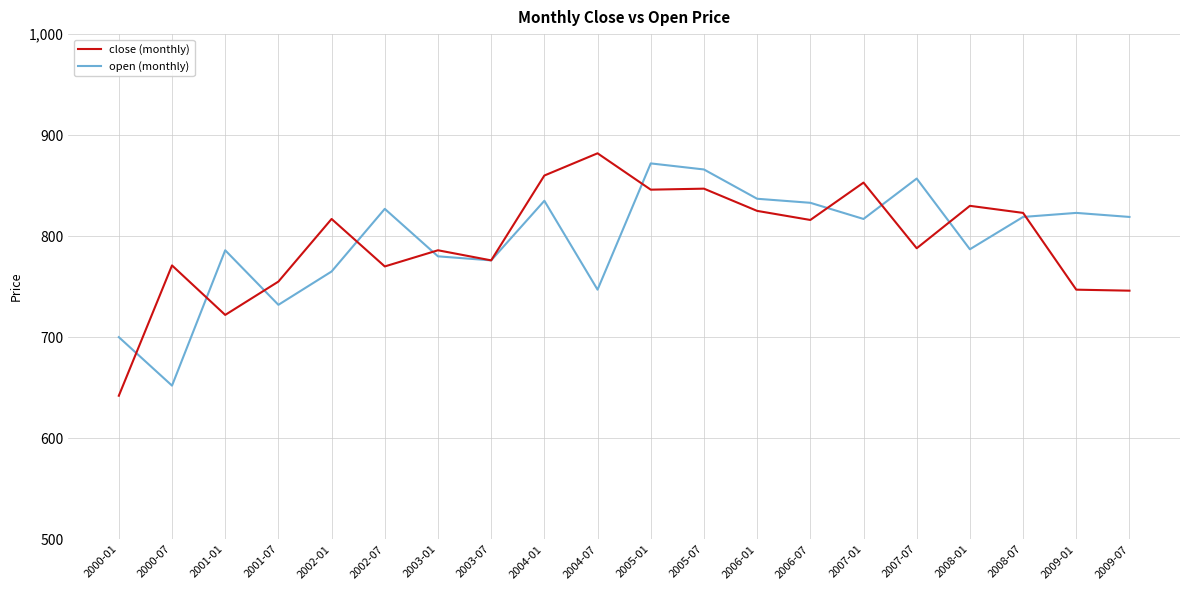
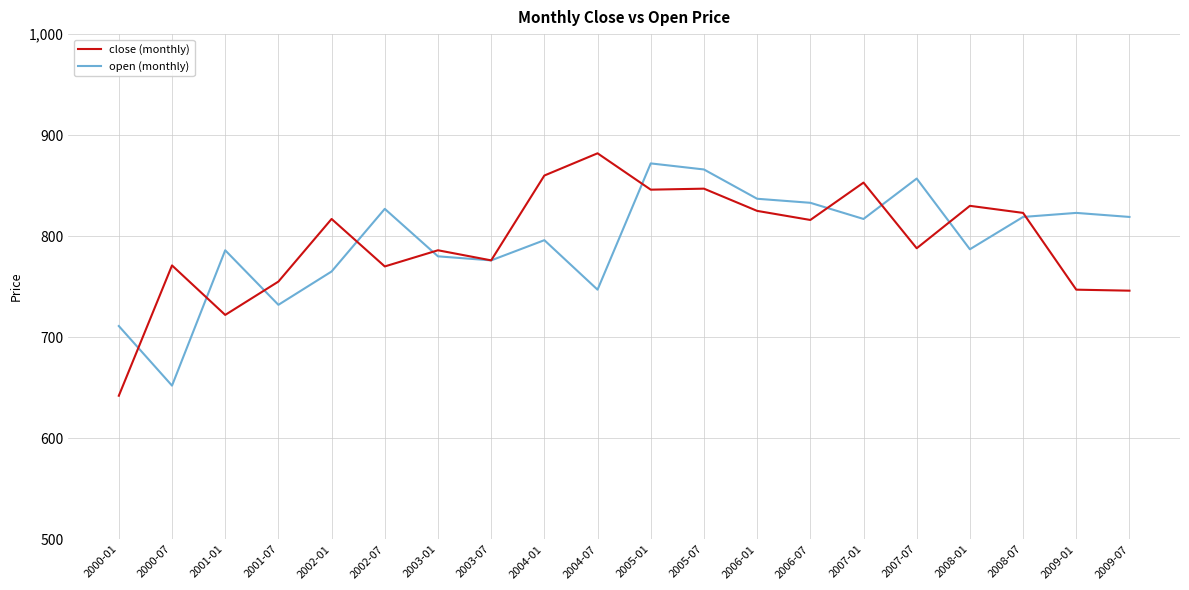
  {
    "close (monthly)": {
      "2000-01": 642,
      "2000-07": 771,
      "2001-01": 722,
      "2001-07": 755,
      "2002-01": 817,
      "2002-07": 770,
      "2003-01": 786,
      "2004-01": 860,
      "2004-07": 882,
      "2005-01": 846,
      "2005-07": 847,
      "2006-01": 825,
      "2006-07": 816,
      "2007-01": 853,
      "2007-07": 788,
      "2008-01": 830,
      "2008-07": 823,
      "2009-01": 747,
      "2009-07": 746
    },
    "open (monthly)": {
-     "2000-01": 700,
+     "2000-01": 711,
      "2000-07": 652,
      "2001-01": 786,
      "2001-07": 732,
      "2002-01": 765,
      "2002-07": 827,
      "2003-01": 780,
-     "2004-01": 835,
+     "2004-01": 796,
      "2004-07": 747,
      "2005-01": 872,
      "2005-07": 866,
      "2006-01": 837,
      "2006-07": 833,
      "2007-01": 817,
      "2007-07": 857,
      "2008-01": 787,
      "2008-07": 819,
      "2009-01": 823,
      "2009-07": 819
    }
  }
